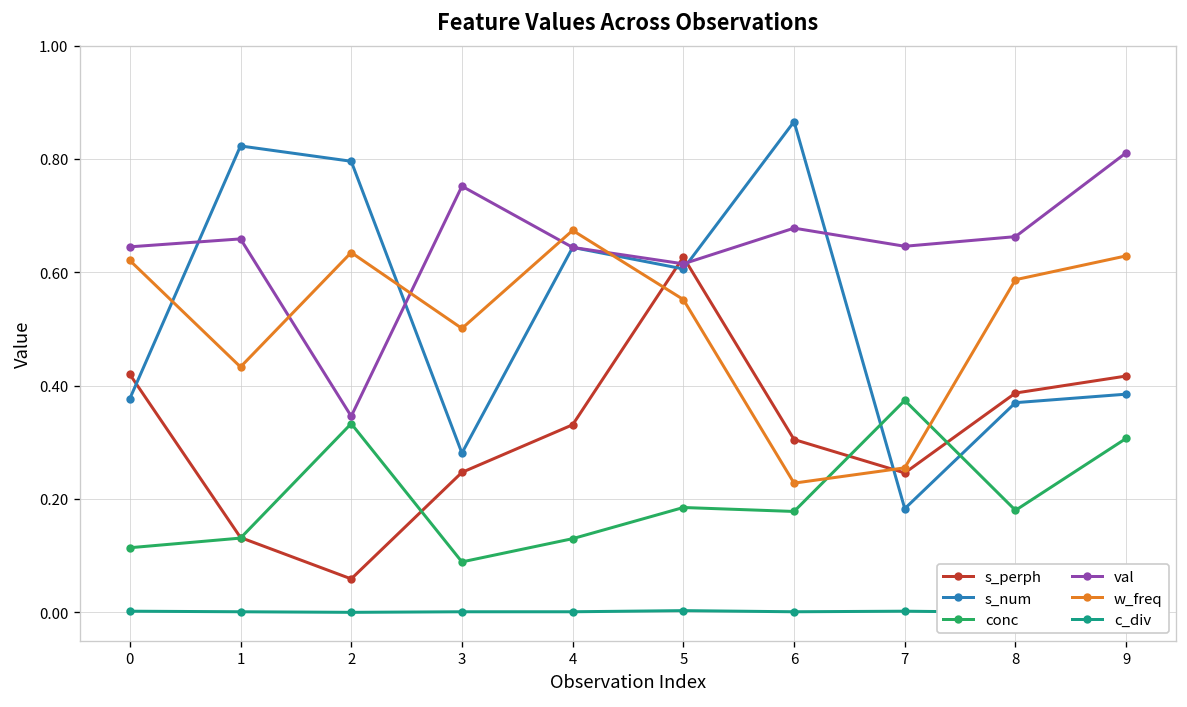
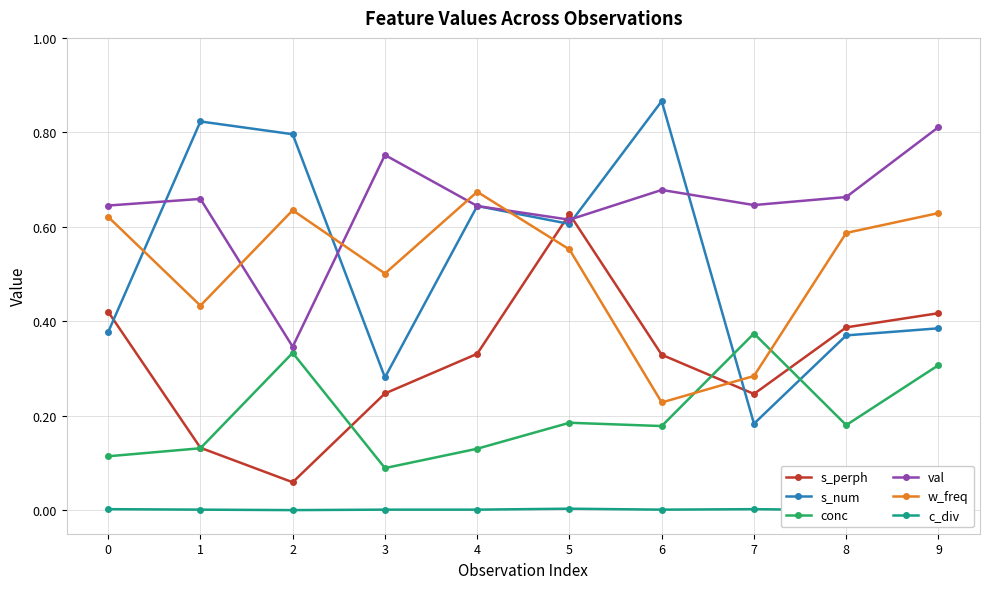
  {
    "s_perph": {
      "0": 0.42,
      "2": 0.06,
      "3": 0.25,
      "4": 0.33,
      "5": 0.63,
-     "6": 0.31,
+     "6": 0.33,
      "7": 0.25,
      "8": 0.39,
      "9": 0.42
    },
    "s_num": {
      "0": 0.38,
      "1": 0.82,
      "2": 0.80,
      "3": 0.28,
      "5": 0.61,
      "6": 0.87,
      "7": 0.18,
      "8": 0.37,
      "9": 0.39
    },
    "val": {
      "0": 0.65,
      "1": 0.66,
      "2": 0.35,
      "3": 0.75,
      "5": 0.62,
      "6": 0.68,
      "7": 0.65,
      "8": 0.66,
      "9": 0.81
    },
    "w_freq": {
      "0": 0.62,
      "1": 0.43,
      "2": 0.64,
      "3": 0.50,
      "4": 0.67,
      "5": 0.55,
      "6": 0.23,
-     "7": 0.26,
+     "7": 0.28,
      "8": 0.59,
      "9": 0.63
    }
  }
